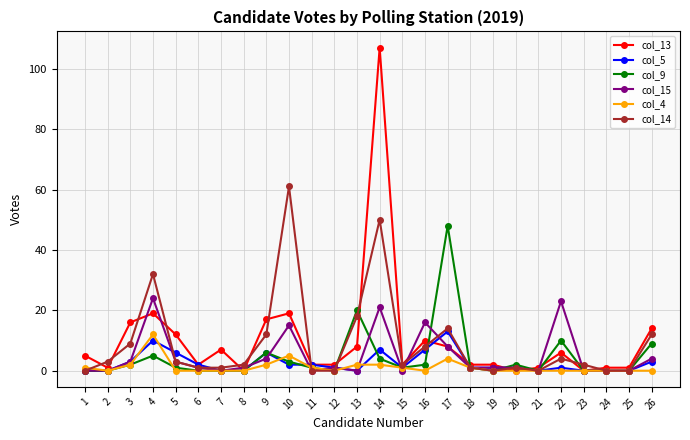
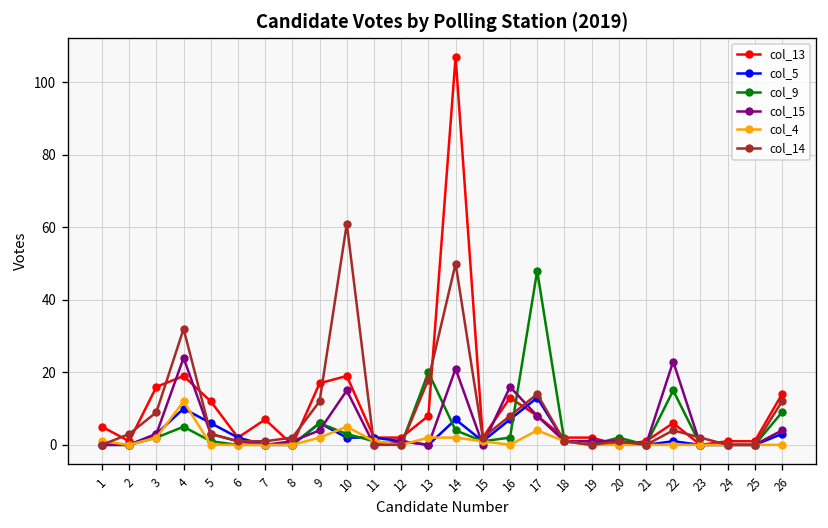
  {
    "col_13": {
      "1": 5,
      "2": 1,
      "3": 16,
      "4": 19,
      "5": 12,
      "7": 7,
      "9": 17,
      "10": 19,
      "12": 2,
      "13": 8,
      "14": 107,
-     "16": 10,
+     "16": 13,
      "18": 2,
      "19": 2,
      "21": 1,
      "22": 6,
      "24": 1,
      "25": 1,
      "26": 14
    },
    "col_5": {
      "4": 10,
      "5": 6,
      "10": 2,
      "14": 7,
      "16": 7,
      "17": 13,
      "22": 1,
      "26": 3
    },
    "col_9": {
      "4": 5,
      "5": 1,
      "10": 3,
      "13": 20,
      "14": 4,
      "16": 2,
      "17": 48,
      "20": 2,
-     "22": 10,
+     "22": 15,
      "26": 9
    },
    "col_15": {
      "4": 24,
      "8": 1,
      "9": 4,
      "10": 15,
      "14": 21,
      "15": 0,
      "16": 16,
      "22": 23,
      "26": 4
    },
    "col_4": {
      "1": 1,
      "4": 12,
      "5": 0,
      "9": 2,
      "10": 5,
      "13": 2,
      "14": 2,
      "16": 0,
      "17": 4,
      "22": 0,
      "26": 0
    },
    "col_14": {
      "2": 3,
      "3": 9,
      "4": 32,
      "7": 1,
      "8": 2,
      "9": 12,
      "10": 61,
      "13": 18,
      "14": 50,
      "16": 8,
      "17": 14,
      "22": 4,
      "23": 2,
      "26": 12
    }
  }
